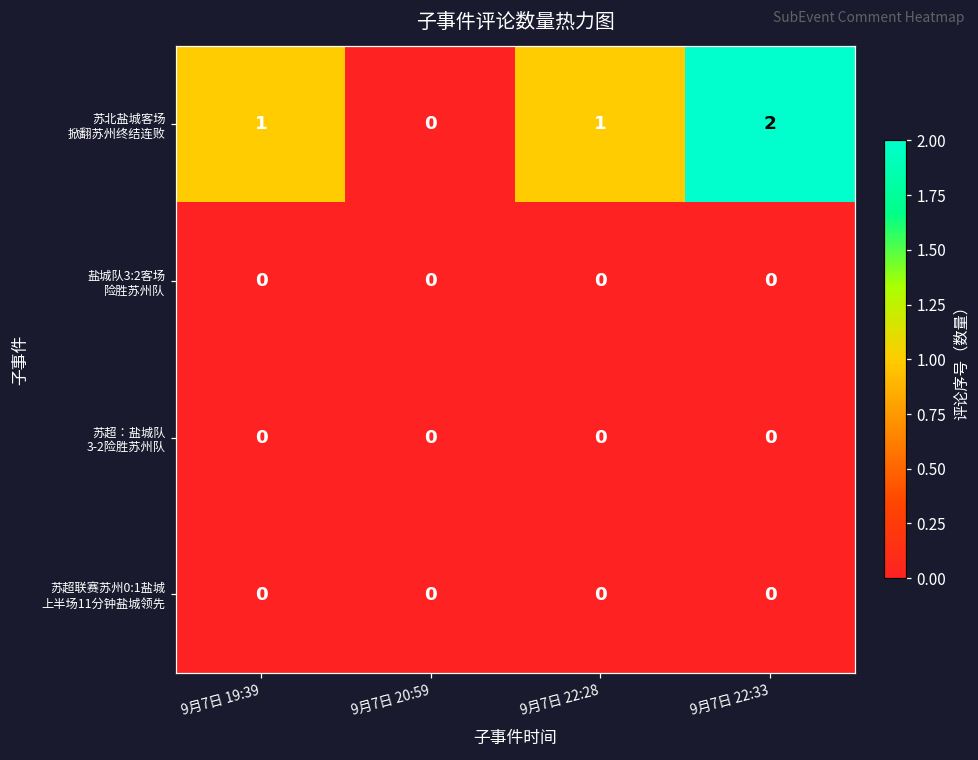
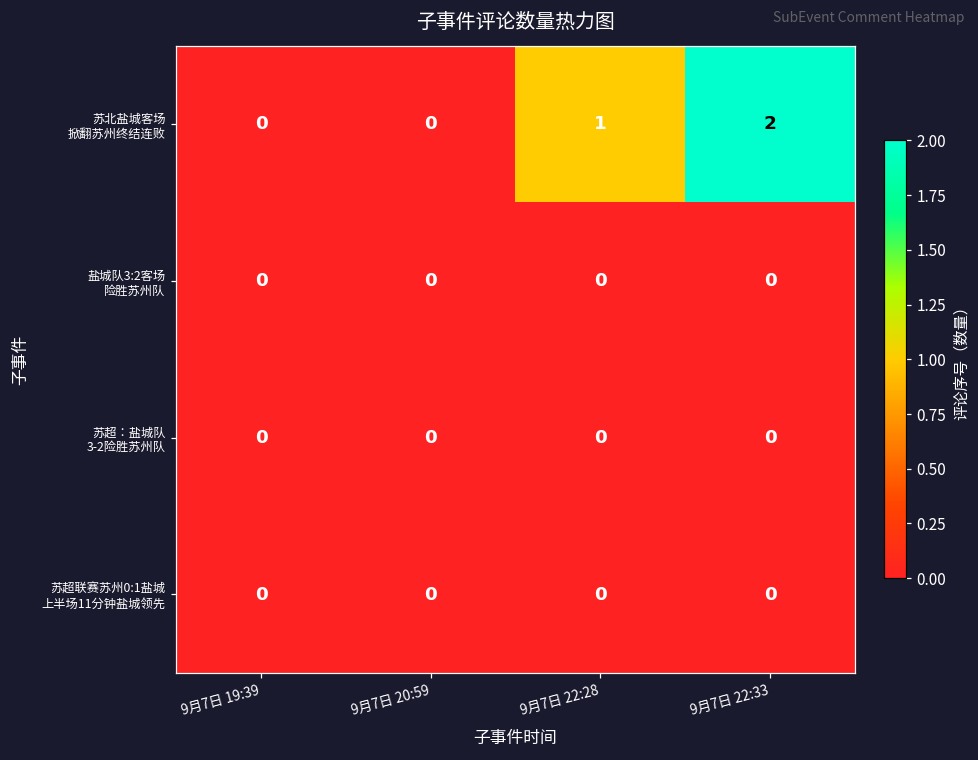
  {
    "苏北盐城客场 掀翻苏州终结连败": {
-     "9月7日 19:39": 1,
+     "9月7日 19:39": 0,
      "9月7日 20:59": 0,
      "9月7日 22:28": 1,
      "9月7日 22:33": 2
    },
    "盐城队3:2客场 险胜苏州队": {
      "9月7日 19:39": 0,
      "9月7日 20:59": 0,
      "9月7日 22:28": 0,
      "9月7日 22:33": 0
    },
    "苏超：盐城队 3-2险胜苏州队": {
      "9月7日 19:39": 0,
      "9月7日 20:59": 0,
      "9月7日 22:28": 0,
      "9月7日 22:33": 0
    },
    "苏超联赛苏州0:1盐城 上半场11分钟盐城领先": {
      "9月7日 19:39": 0,
      "9月7日 20:59": 0,
      "9月7日 22:28": 0,
      "9月7日 22:33": 0
    }
  }
